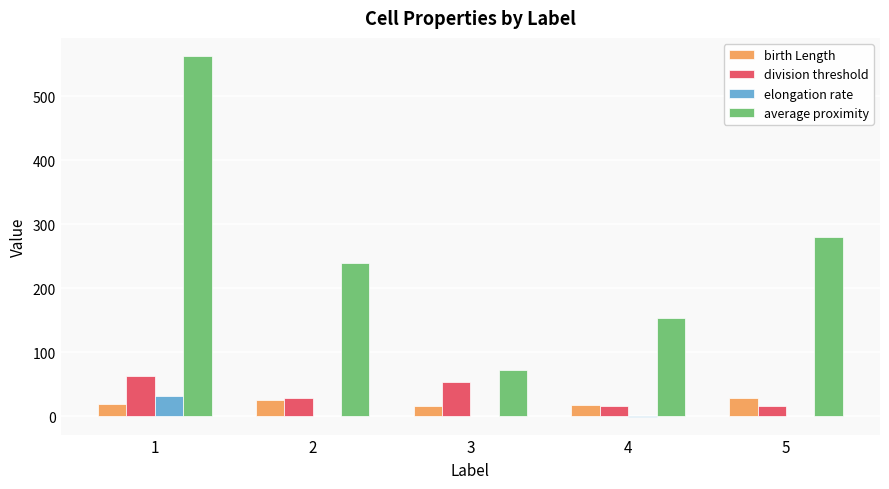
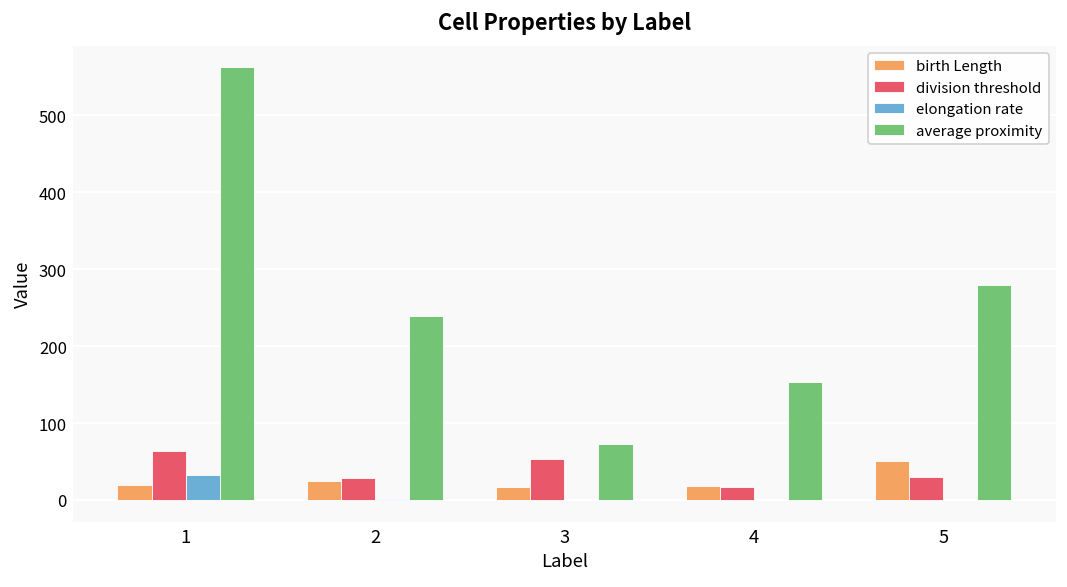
  {
    "birth Length": {
      "1": 20,
      "2": 30,
      "3": 20,
      "4": 20,
-     "5": 30
+     "5": 50
    },
    "division threshold": {
      "1": 60,
      "2": 30,
      "3": 50,
      "4": 20,
-     "5": 20
+     "5": 30
    },
    "elongation rate": {
      "1": 30
    },
    "average proximity": {
      "1": 560,
      "2": 240,
      "3": 70,
      "4": 150,
      "5": 280
    }
  }
